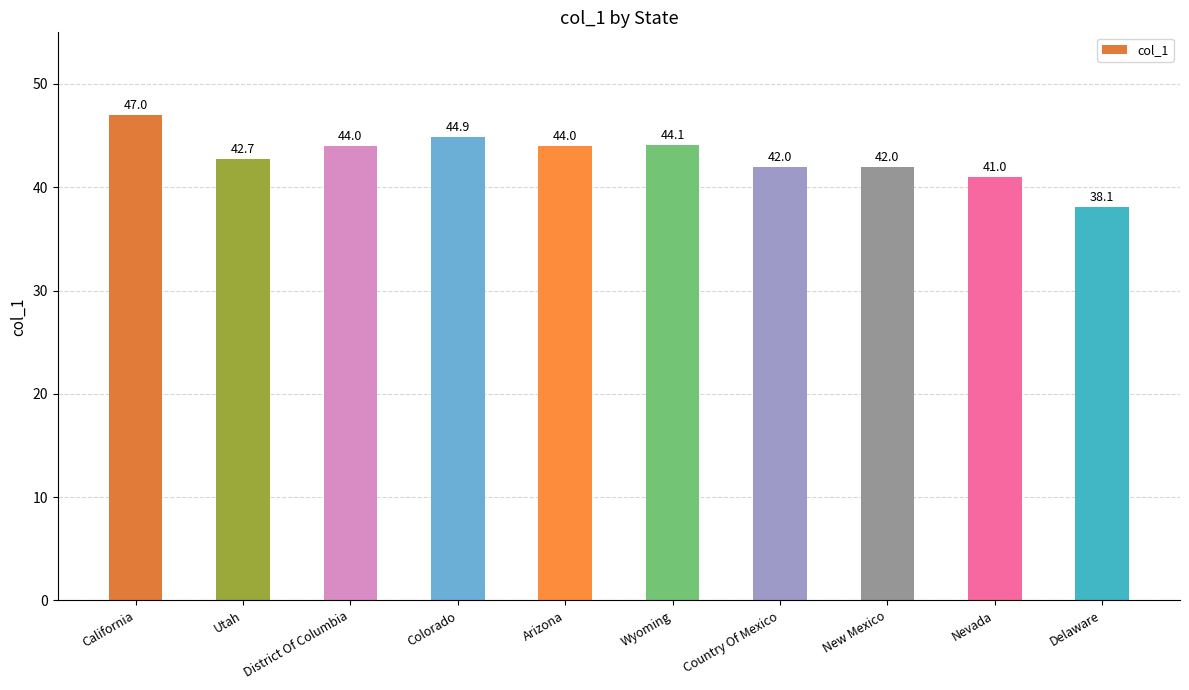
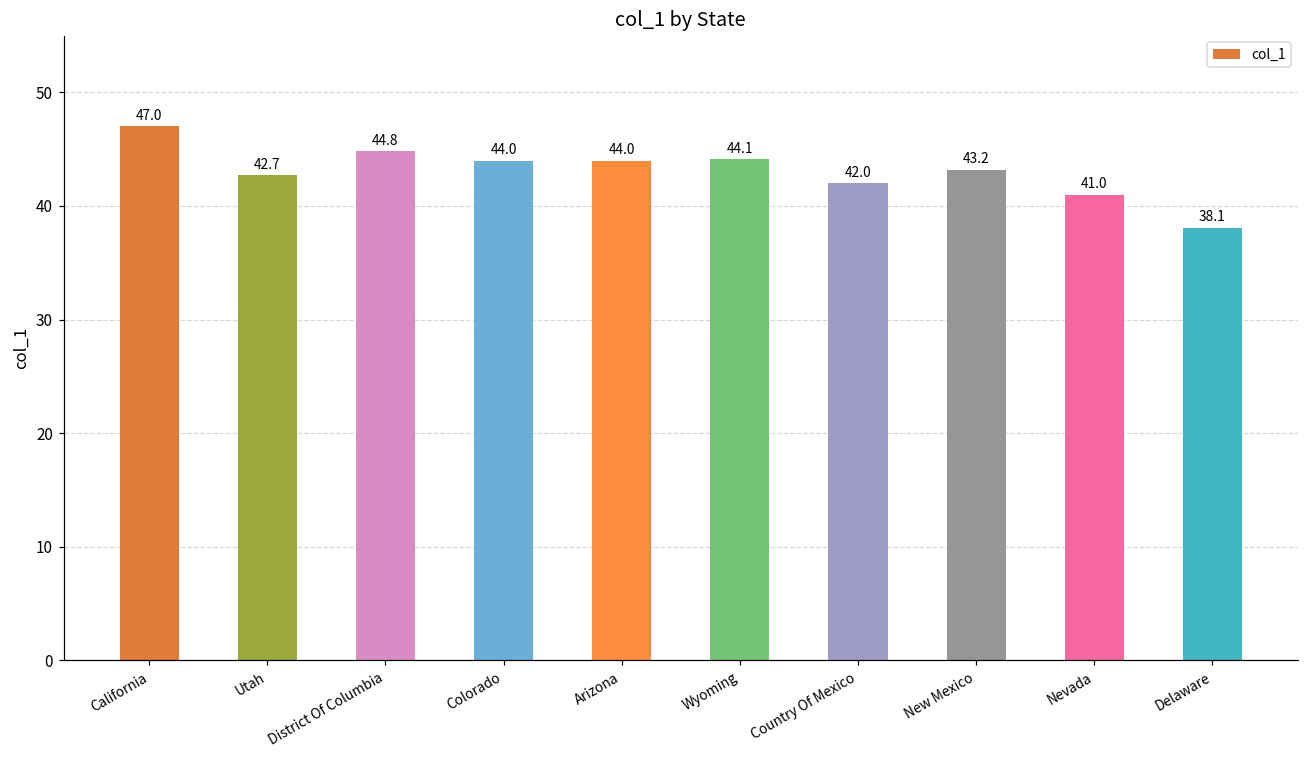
  {
    "California": 47.0,
    "Utah": 42.7,
-   "District Of Columbia": 44.0,
-   "Colorado": 44.9,
+   "District Of Columbia": 44.8,
+   "Colorado": 44.0,
    "Arizona": 44.0,
    "Wyoming": 44.1,
    "Country Of Mexico": 42.0,
-   "New Mexico": 42.0,
+   "New Mexico": 43.2,
    "Nevada": 41.0,
    "Delaware": 38.1
  }
